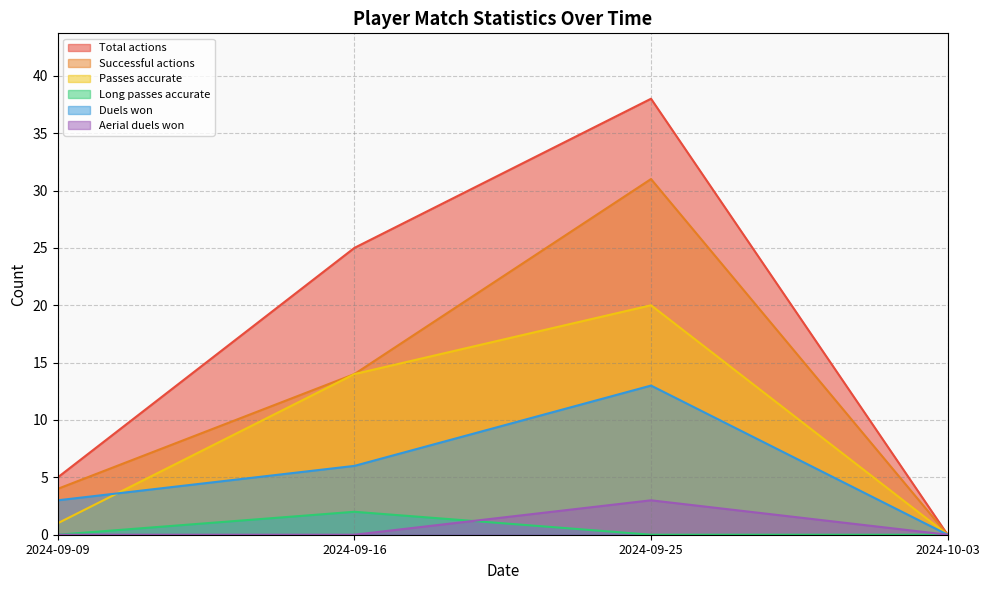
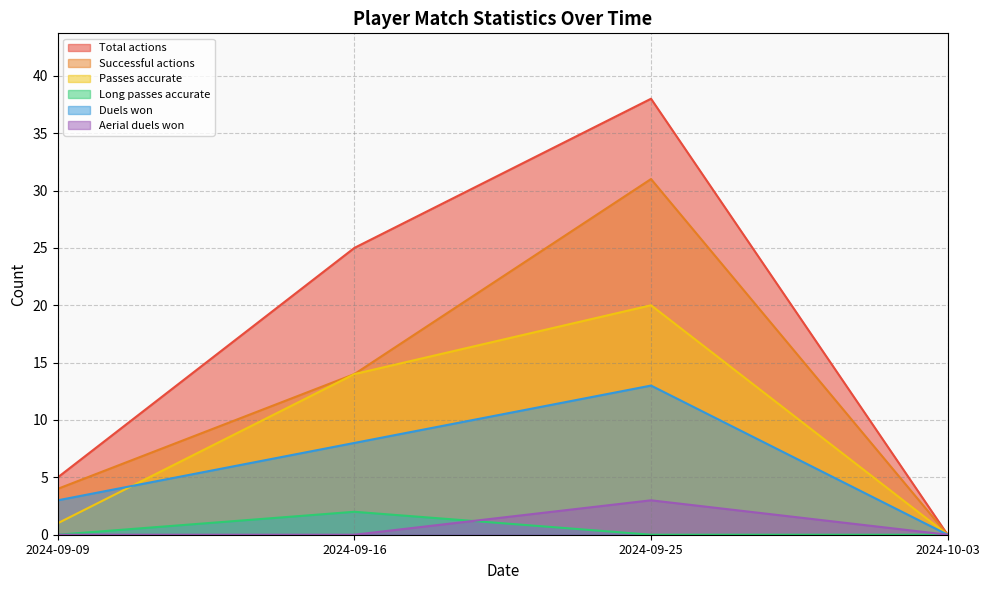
  {
    "Long passes accurate": {
      "2024-09-16": 2,
      "2024-09-25": 0
    },
    "Duels won": {
      "2024-09-09": 3,
-     "2024-09-16": 6,
+     "2024-09-16": 8,
      "2024-09-25": 13
    },
    "Aerial duels won": {
      "2024-09-16": 0,
      "2024-09-25": 3
    }
  }
